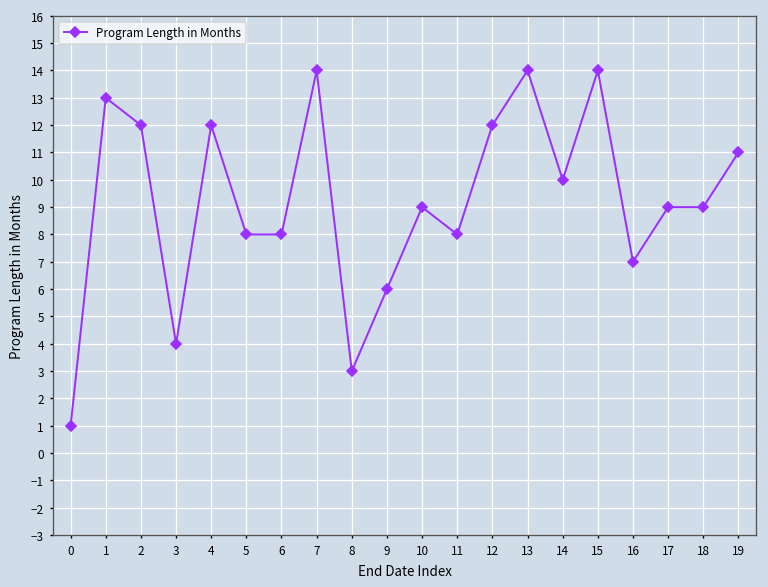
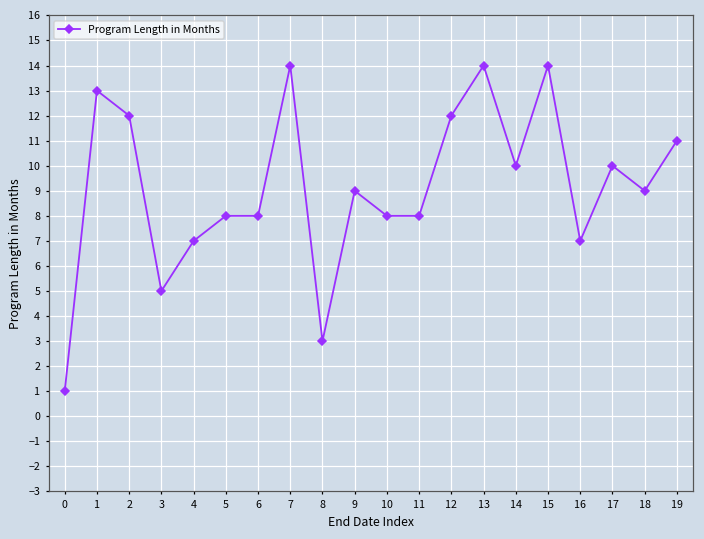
  {
    "0": 1,
    "1": 13,
    "2": 12,
-   "3": 4,
-   "4": 12,
+   "3": 5,
+   "4": 7,
    "5": 8,
    "6": 8,
    "7": 14,
    "8": 3,
-   "9": 6,
-   "10": 9,
+   "9": 9,
+   "10": 8,
    "11": 8,
    "12": 12,
    "13": 14,
    "14": 10,
    "15": 14,
    "16": 7,
-   "17": 9,
+   "17": 10,
    "18": 9,
    "19": 11
  }
